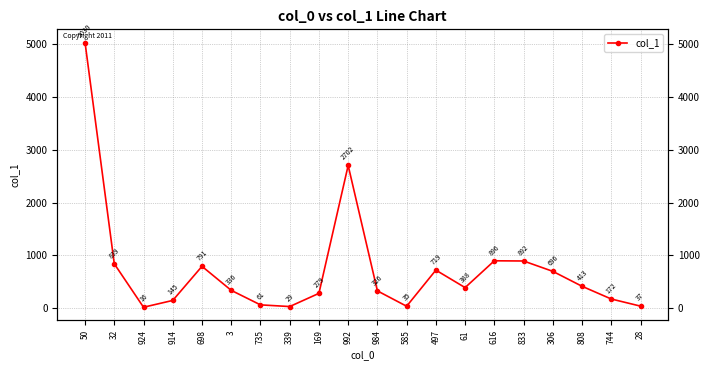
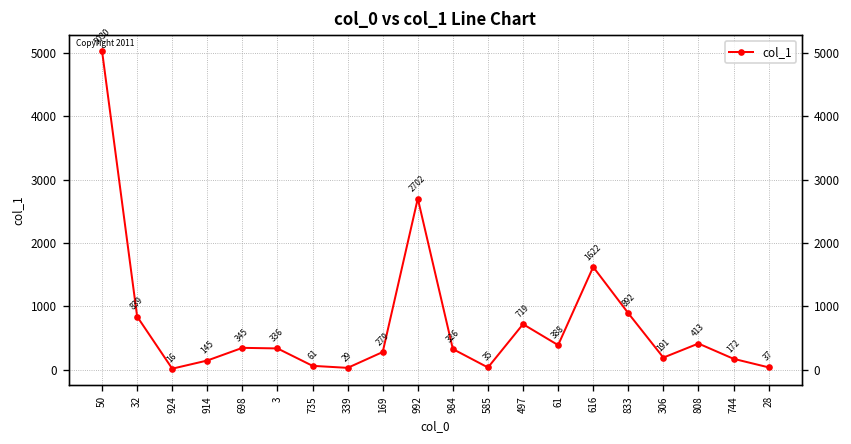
  {
    "32": 839,
    "924": 16,
    "914": 145,
-   "698": 791,
+   "698": 345,
    "3": 336,
    "735": 61,
    "339": 29,
    "169": 279,
    "992": 2702,
    "984": 326,
    "585": 35,
    "497": 719,
    "61": 388,
-   "616": 896,
+   "616": 1622,
    "833": 892,
-   "306": 696,
+   "306": 191,
    "808": 413,
    "744": 172,
    "28": 37
  }
